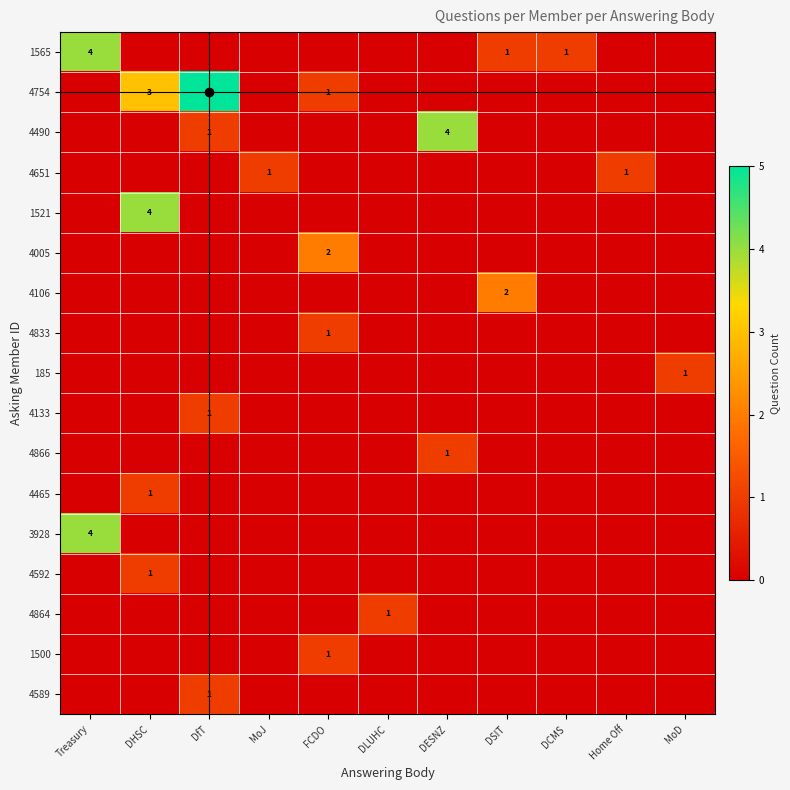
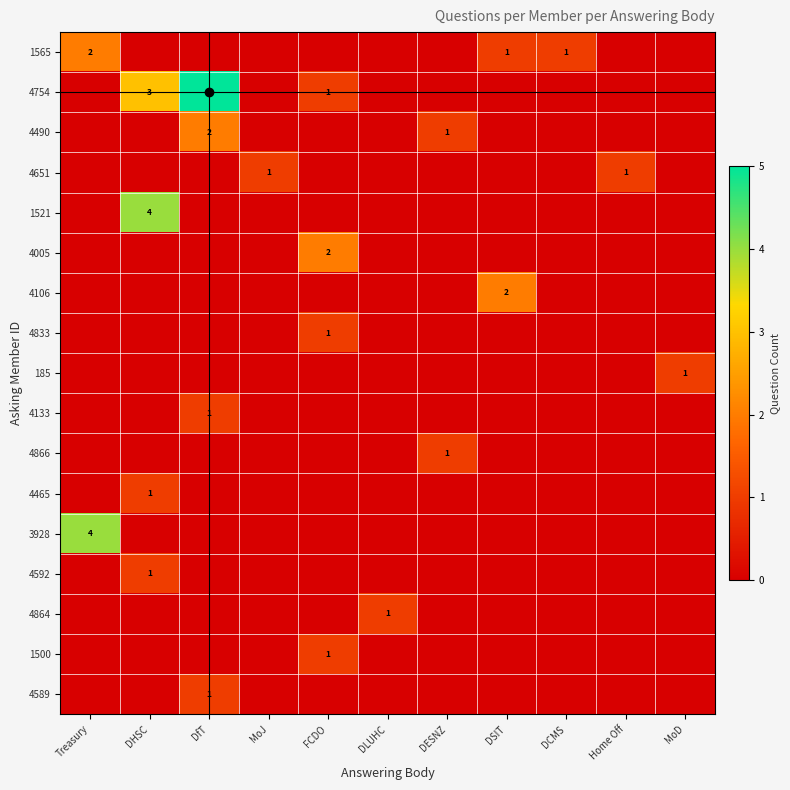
  {
    "1565": {
-     "Treasury": 4,
+     "Treasury": 2,
      "DSIT": 1,
      "DCMS": 1
    },
    "4754": {
      "DHSC": 3,
      "FCDO": 1
    },
    "4490": {
-     "DfT": 1,
-     "DESNZ": 4
+     "DfT": 2,
+     "DESNZ": 1
    },
    "4651": {
      "MoJ": 1,
      "Home Off": 1
    },
    "1521": {
      "DHSC": 4
    },
    "4005": {
      "FCDO": 2
    },
    "4106": {
      "DSIT": 2
    },
    "4833": {
      "FCDO": 1
    },
    "185": {
      "MoD": 1
    },
    "4133": {
      "DfT": 1
    },
    "4866": {
      "DESNZ": 1
    },
    "4465": {
      "DHSC": 1
    },
    "3928": {
      "Treasury": 4
    },
    "4592": {
      "DHSC": 1
    },
    "4864": {
      "DLUHC": 1
    },
    "1500": {
      "FCDO": 1
    },
    "4589": {
      "DfT": 1
    }
  }
